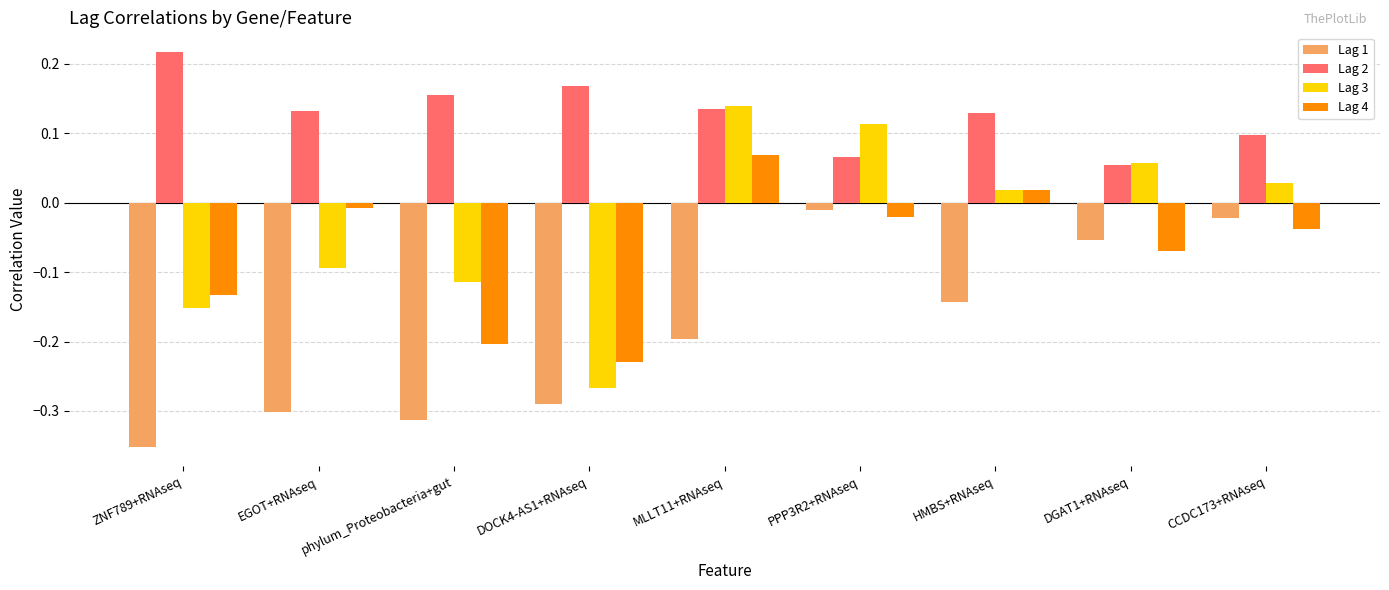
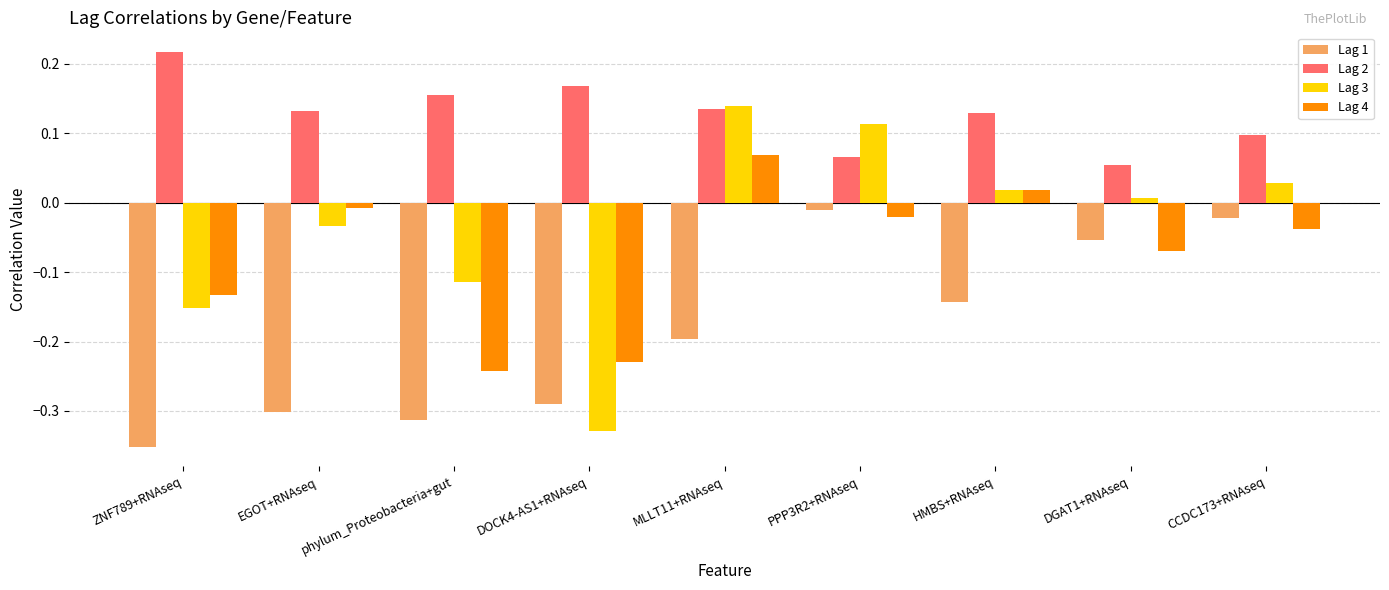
  {
    "Lag 3": {
      "ZNF789+RNAseq": -0.15,
-     "EGOT+RNAseq": -0.09,
+     "EGOT+RNAseq": -0.03,
      "phylum_Proteobacteria+gut": -0.11,
-     "DOCK4-AS1+RNAseq": -0.27,
+     "DOCK4-AS1+RNAseq": -0.33,
      "MLLT11+RNAseq": 0.14,
      "PPP3R2+RNAseq": 0.11,
      "HMBS+RNAseq": 0.02,
-     "DGAT1+RNAseq": 0.06,
+     "DGAT1+RNAseq": 0.01,
      "CCDC173+RNAseq": 0.03
    },
    "Lag 4": {
      "ZNF789+RNAseq": -0.13,
      "EGOT+RNAseq": -0.01,
-     "phylum_Proteobacteria+gut": -0.20,
+     "phylum_Proteobacteria+gut": -0.24,
      "DOCK4-AS1+RNAseq": -0.23,
      "MLLT11+RNAseq": 0.07,
      "PPP3R2+RNAseq": -0.02,
      "HMBS+RNAseq": 0.02,
      "DGAT1+RNAseq": -0.07,
      "CCDC173+RNAseq": -0.04
    }
  }
